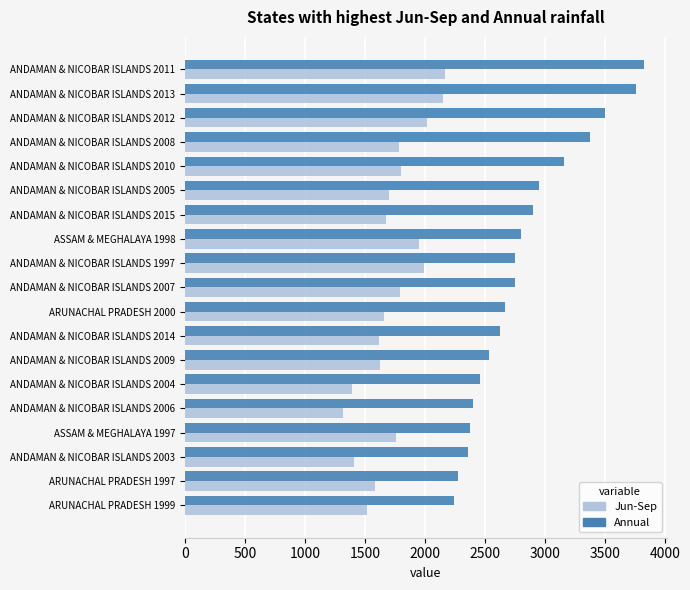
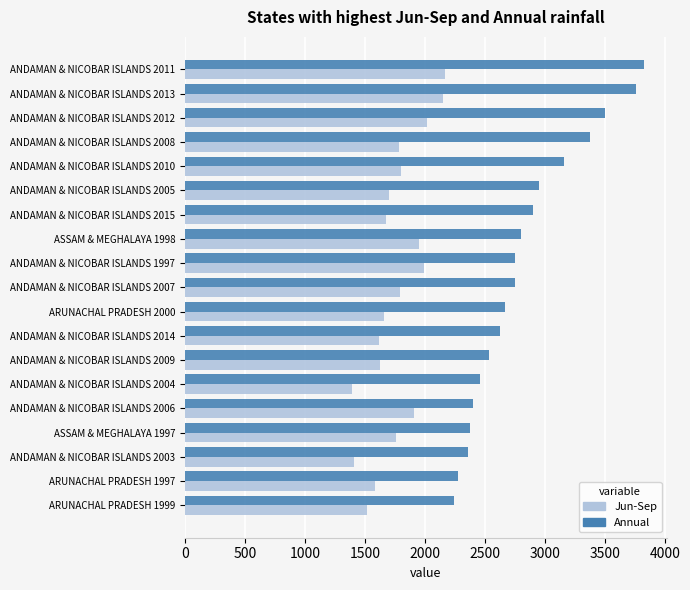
  {
    "Annual": {
      "ANDAMAN & NICOBAR ISLANDS 2011": 3830,
      "ANDAMAN & NICOBAR ISLANDS 2013": 3760,
      "ANDAMAN & NICOBAR ISLANDS 2012": 3500,
      "ANDAMAN & NICOBAR ISLANDS 2008": 3370,
      "ANDAMAN & NICOBAR ISLANDS 2010": 3160,
      "ANDAMAN & NICOBAR ISLANDS 2005": 2950,
      "ANDAMAN & NICOBAR ISLANDS 2015": 2900,
      "ASSAM & MEGHALAYA 1998": 2800,
      "ANDAMAN & NICOBAR ISLANDS 1997": 2760,
      "ANDAMAN & NICOBAR ISLANDS 2007": 2750,
      "ARUNACHAL PRADESH 2000": 2670,
      "ANDAMAN & NICOBAR ISLANDS 2014": 2620,
      "ANDAMAN & NICOBAR ISLANDS 2009": 2540,
      "ANDAMAN & NICOBAR ISLANDS 2004": 2460,
      "ANDAMAN & NICOBAR ISLANDS 2006": 2400,
      "ASSAM & MEGHALAYA 1997": 2370,
      "ANDAMAN & NICOBAR ISLANDS 2003": 2360,
      "ARUNACHAL PRADESH 1997": 2270,
      "ARUNACHAL PRADESH 1999": 2240
    },
    "Jun-Sep": {
      "ANDAMAN & NICOBAR ISLANDS 2011": 2170,
      "ANDAMAN & NICOBAR ISLANDS 2013": 2150,
      "ANDAMAN & NICOBAR ISLANDS 2012": 2010,
      "ANDAMAN & NICOBAR ISLANDS 2008": 1780,
      "ANDAMAN & NICOBAR ISLANDS 2010": 1800,
      "ANDAMAN & NICOBAR ISLANDS 2005": 1700,
      "ANDAMAN & NICOBAR ISLANDS 2015": 1680,
      "ASSAM & MEGHALAYA 1998": 1950,
      "ANDAMAN & NICOBAR ISLANDS 1997": 1990,
      "ANDAMAN & NICOBAR ISLANDS 2007": 1790,
      "ARUNACHAL PRADESH 2000": 1660,
      "ANDAMAN & NICOBAR ISLANDS 2014": 1620,
      "ANDAMAN & NICOBAR ISLANDS 2009": 1630,
      "ANDAMAN & NICOBAR ISLANDS 2004": 1390,
-     "ANDAMAN & NICOBAR ISLANDS 2006": 1310,
+     "ANDAMAN & NICOBAR ISLANDS 2006": 1910,
      "ASSAM & MEGHALAYA 1997": 1760,
      "ANDAMAN & NICOBAR ISLANDS 2003": 1410,
      "ARUNACHAL PRADESH 1997": 1580,
      "ARUNACHAL PRADESH 1999": 1520
    }
  }
